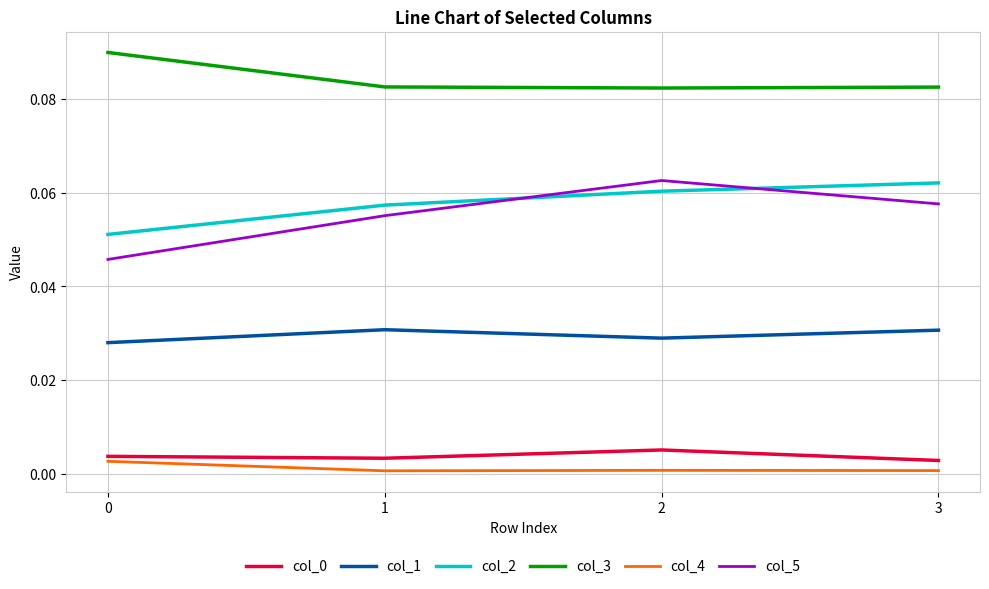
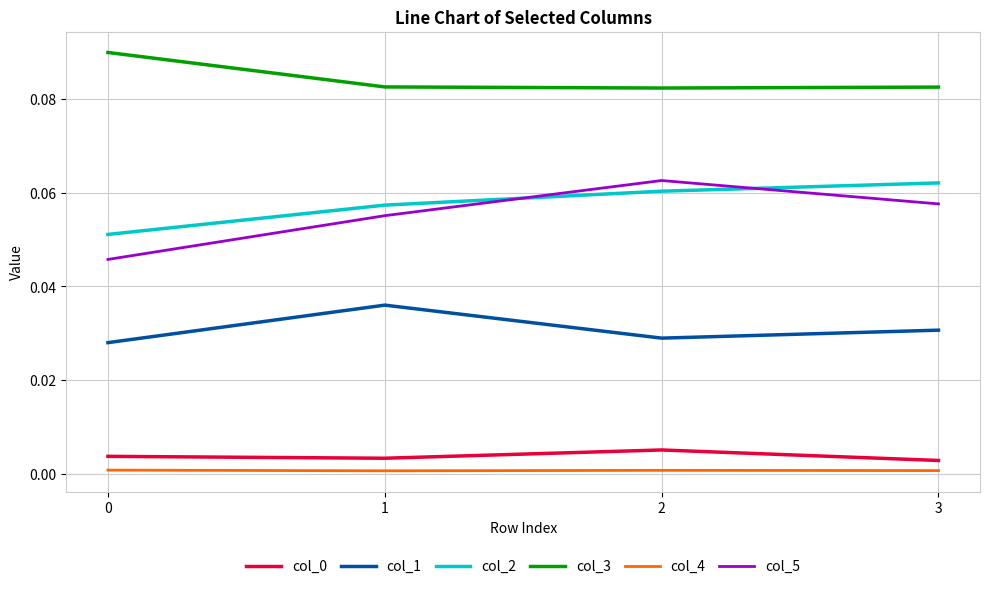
  {
    "col_0": {
      "0": 0.004,
      "1": 0.003,
      "2": 0.005,
      "3": 0.003
    },
    "col_1": {
      "0": 0.028,
-     "1": 0.031,
+     "1": 0.036,
      "2": 0.029,
      "3": 0.031
    },
    "col_2": {
      "0": 0.051,
      "1": 0.057,
      "2": 0.060,
      "3": 0.062
    },
    "col_3": {
      "0": 0.090,
      "1": 0.083,
      "2": 0.082,
      "3": 0.083
    },
    "col_4": {
-     "0": 0.003,
+     "0": 0.001,
      "1": 0.001,
      "2": 0.001,
      "3": 0.001
    },
    "col_5": {
      "0": 0.046,
      "1": 0.055,
      "2": 0.063,
      "3": 0.058
    }
  }
